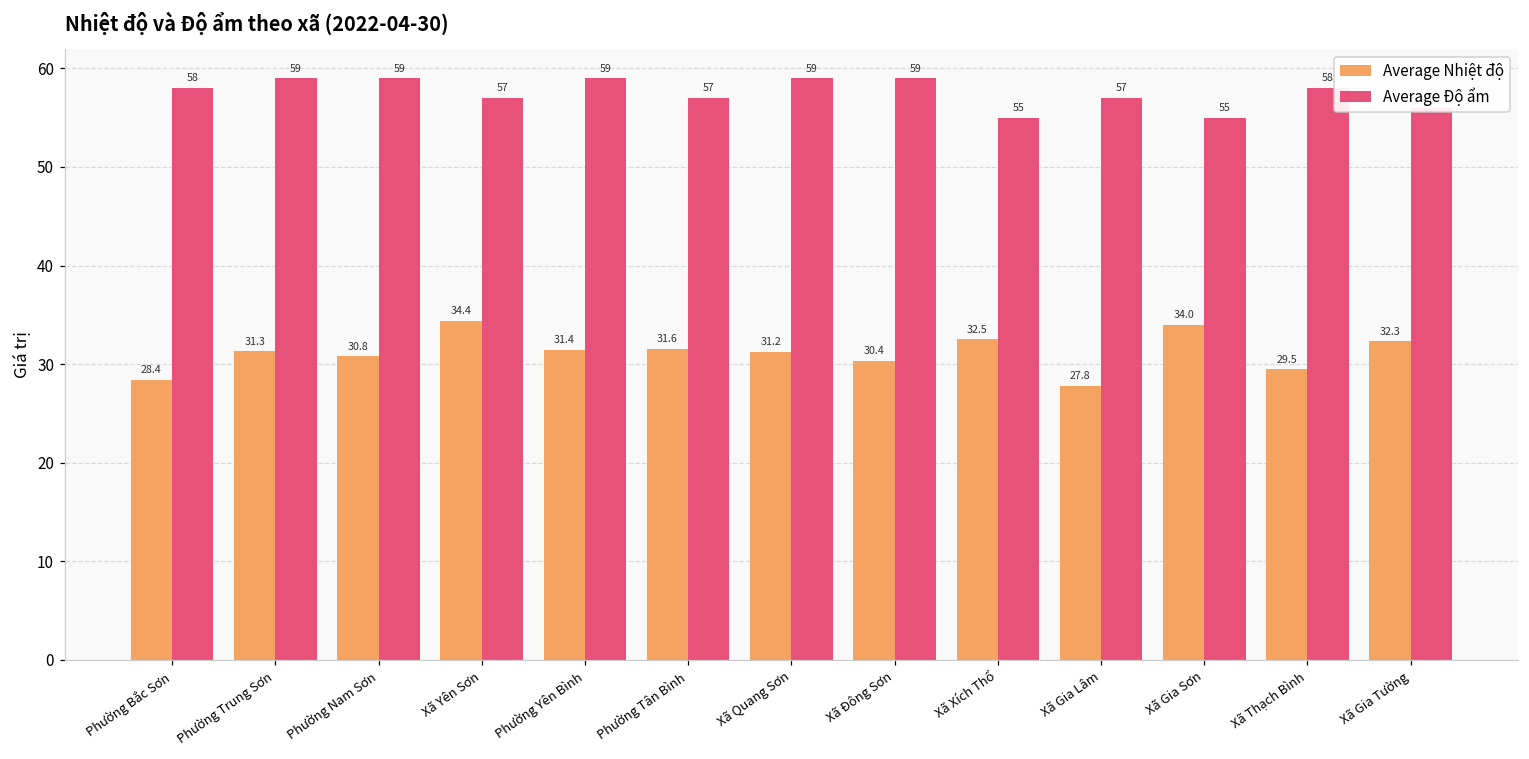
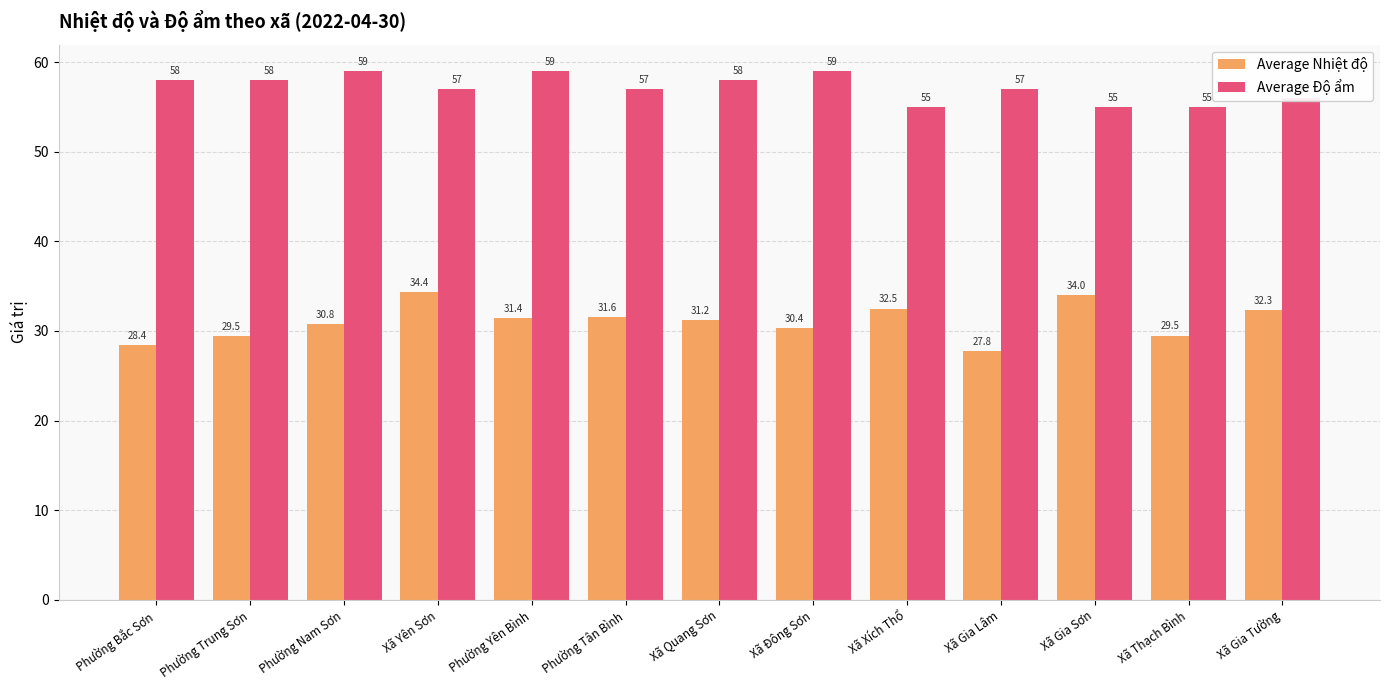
  {
    "Average Nhiệt độ": {
      "Phường Bắc Sơn": 28.4,
-     "Phường Trung Sơn": 31.3,
+     "Phường Trung Sơn": 29.5,
      "Phường Nam Sơn": 30.8,
      "Xã Yên Sơn": 34.4,
      "Phường Yên Bình": 31.4,
      "Phường Tân Bình": 31.6,
      "Xã Quang Sơn": 31.2,
      "Xã Đông Sơn": 30.4,
      "Xã Xích Thổ": 32.5,
      "Xã Gia Lâm": 27.8,
      "Xã Gia Sơn": 34.0,
      "Xã Thạch Bình": 29.5,
      "Xã Gia Tường": 32.3
    },
    "Average Độ ẩm": {
      "Phường Bắc Sơn": 58,
-     "Phường Trung Sơn": 59,
+     "Phường Trung Sơn": 58,
      "Phường Nam Sơn": 59,
      "Xã Yên Sơn": 57,
      "Phường Yên Bình": 59,
      "Phường Tân Bình": 57,
-     "Xã Quang Sơn": 59,
+     "Xã Quang Sơn": 58,
      "Xã Đông Sơn": 59,
      "Xã Xích Thổ": 55,
      "Xã Gia Lâm": 57,
      "Xã Gia Sơn": 55,
-     "Xã Thạch Bình": 58
+     "Xã Thạch Bình": 55
    }
  }
